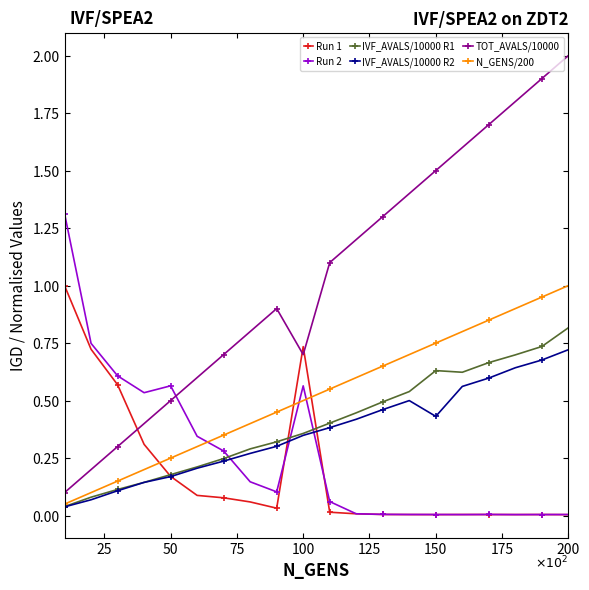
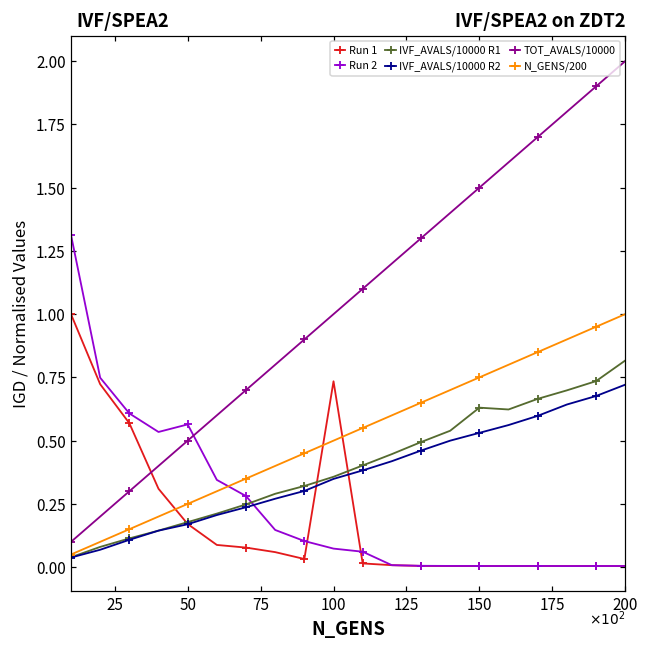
  {
    "Run 1": {
      "100": 0.73
    },
    "Run 2": {
      "50": 0.56,
-     "100": 0.56
+     "100": 0.07
    },
    "IVF_AVALS/10000 R1": {
      "150": 0.63,
      "200": 0.82
    },
    "IVF_AVALS/10000 R2": {
-     "150": 0.43,
+     "150": 0.53,
      "200": 0.72
    },
    "TOT_AVALS/10000": {
      "50": 0.5,
-     "100": 0.7,
+     "100": 1.0,
      "150": 1.5,
      "200": 2.0
    },
    "N_GENS/200": {
      "50": 0.25,
      "100": 0.50,
      "150": 0.75,
      "200": 1.00
    }
  }
